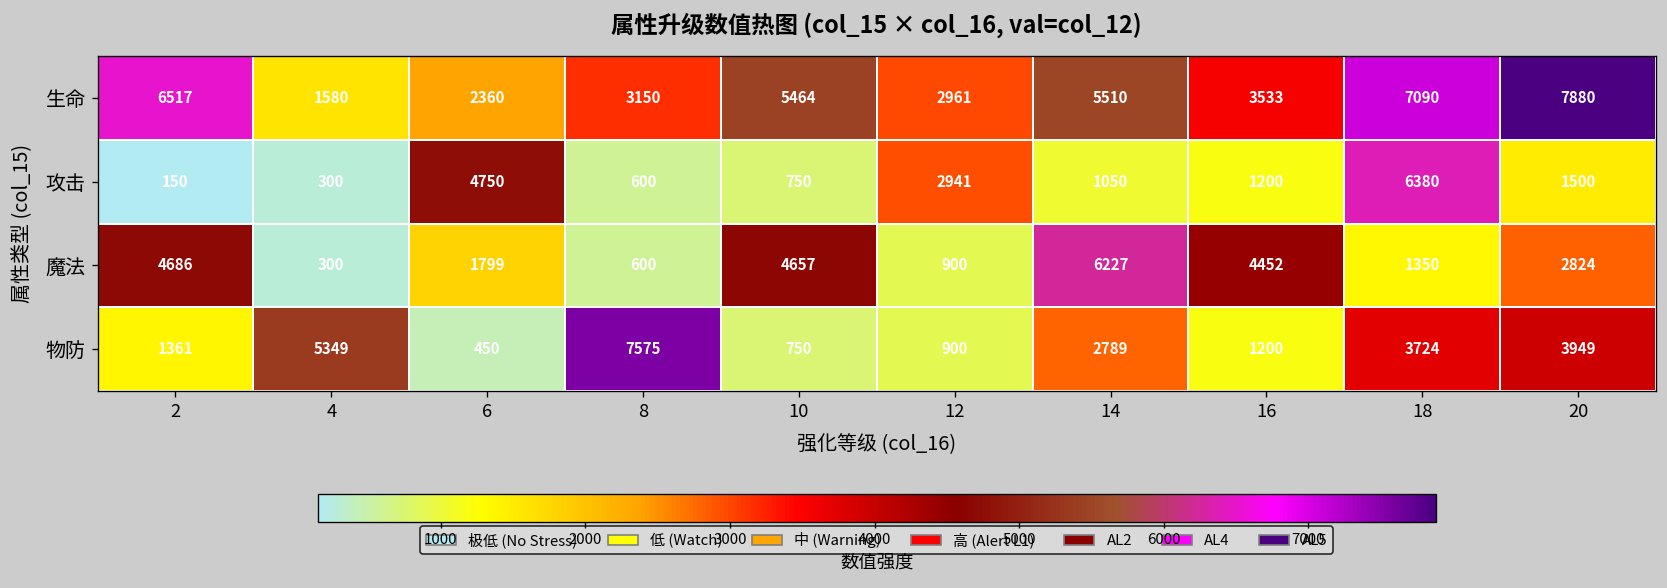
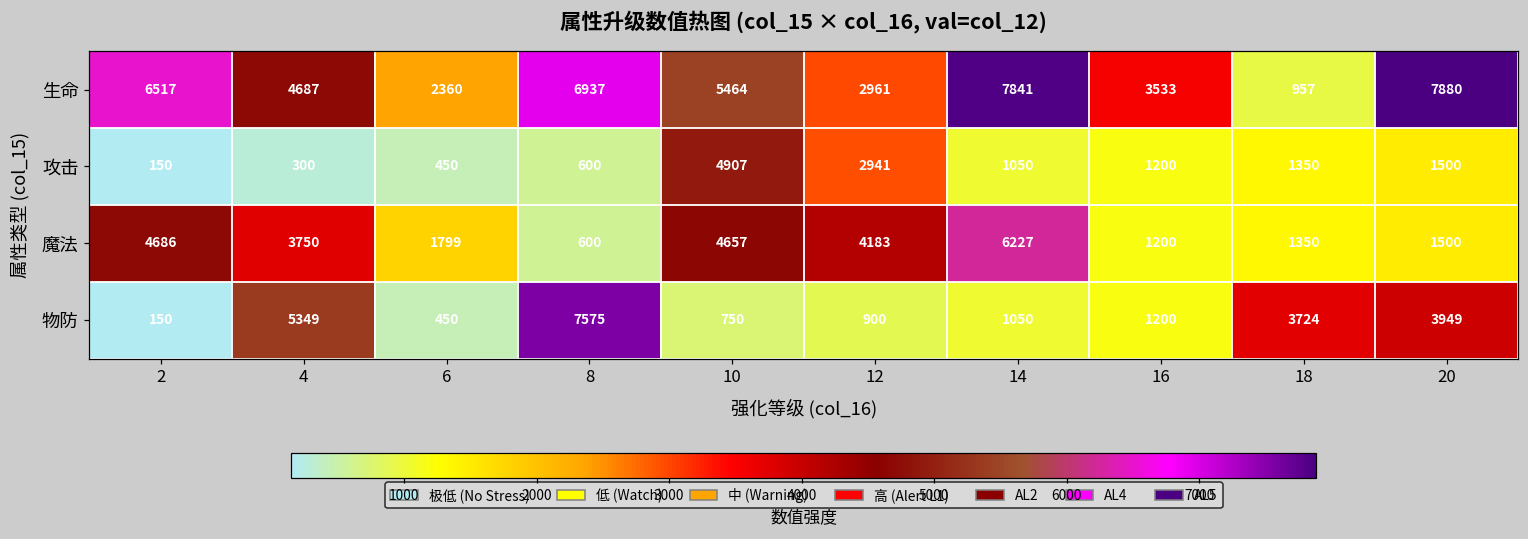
  {
    "生命": {
      "2": 6517,
-     "4": 1580,
+     "4": 4687,
      "6": 2360,
-     "8": 3150,
+     "8": 6937,
      "10": 5464,
      "12": 2961,
-     "14": 5510,
+     "14": 7841,
      "16": 3533,
-     "18": 7090,
+     "18": 957,
      "20": 7880
    },
    "攻击": {
      "2": 150,
      "4": 300,
-     "6": 4750,
+     "6": 450,
      "8": 600,
-     "10": 750,
+     "10": 4907,
      "12": 2941,
      "14": 1050,
      "16": 1200,
-     "18": 6380,
+     "18": 1350,
      "20": 1500
    },
    "魔法": {
      "2": 4686,
-     "4": 300,
+     "4": 3750,
      "6": 1799,
      "8": 600,
      "10": 4657,
-     "12": 900,
+     "12": 4183,
      "14": 6227,
-     "16": 4452,
+     "16": 1200,
      "18": 1350,
-     "20": 2824
+     "20": 1500
    },
    "物防": {
-     "2": 1361,
+     "2": 150,
      "4": 5349,
      "6": 450,
      "8": 7575,
      "10": 750,
      "12": 900,
-     "14": 2789,
+     "14": 1050,
      "16": 1200,
      "18": 3724,
      "20": 3949
    }
  }
